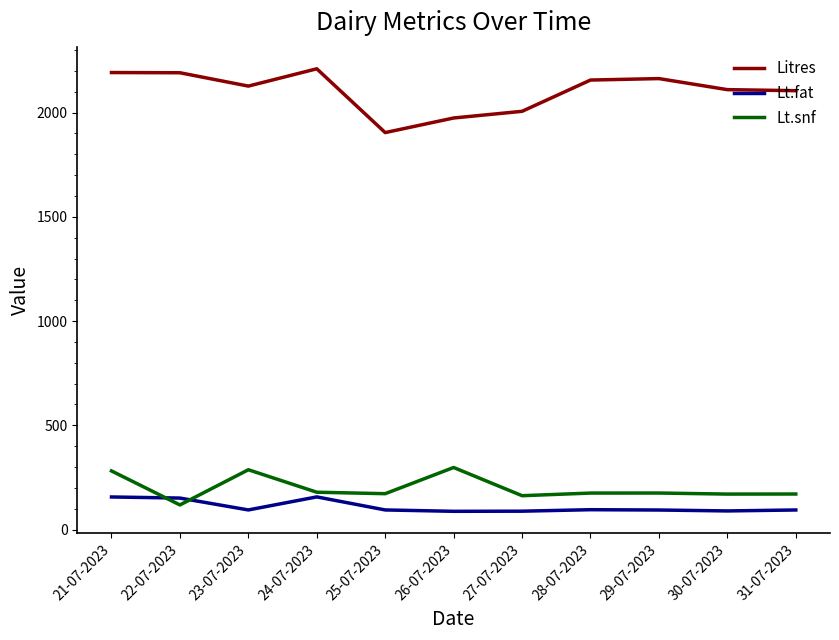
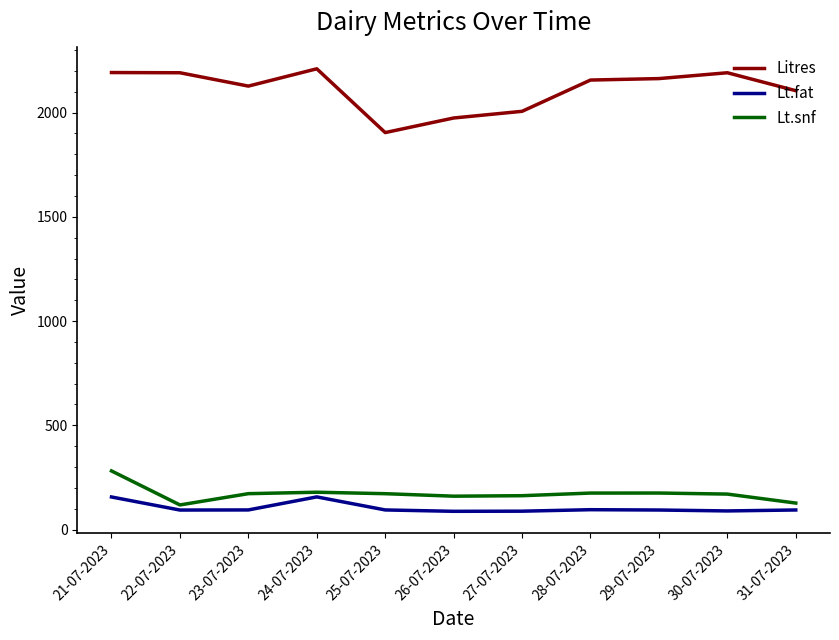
  {
    "Litres": {
      "21-07-2023": 2190,
      "22-07-2023": 2190,
      "23-07-2023": 2130,
      "24-07-2023": 2210,
      "25-07-2023": 1900,
      "26-07-2023": 1970,
      "27-07-2023": 2010,
      "28-07-2023": 2160,
      "29-07-2023": 2160,
-     "30-07-2023": 2110,
+     "30-07-2023": 2190,
      "31-07-2023": 2110
    },
    "Lt.fat": {
      "21-07-2023": 160,
-     "22-07-2023": 150,
+     "22-07-2023": 90,
      "23-07-2023": 90,
      "24-07-2023": 160,
      "25-07-2023": 90,
      "26-07-2023": 90,
      "27-07-2023": 90,
      "28-07-2023": 100,
      "29-07-2023": 90,
      "30-07-2023": 90,
      "31-07-2023": 90
    },
    "Lt.snf": {
      "21-07-2023": 280,
      "22-07-2023": 120,
-     "23-07-2023": 290,
+     "23-07-2023": 170,
      "24-07-2023": 180,
      "25-07-2023": 170,
-     "26-07-2023": 300,
+     "26-07-2023": 160,
      "27-07-2023": 160,
      "28-07-2023": 170,
      "29-07-2023": 170,
      "30-07-2023": 170,
-     "31-07-2023": 170
+     "31-07-2023": 130
    }
  }
